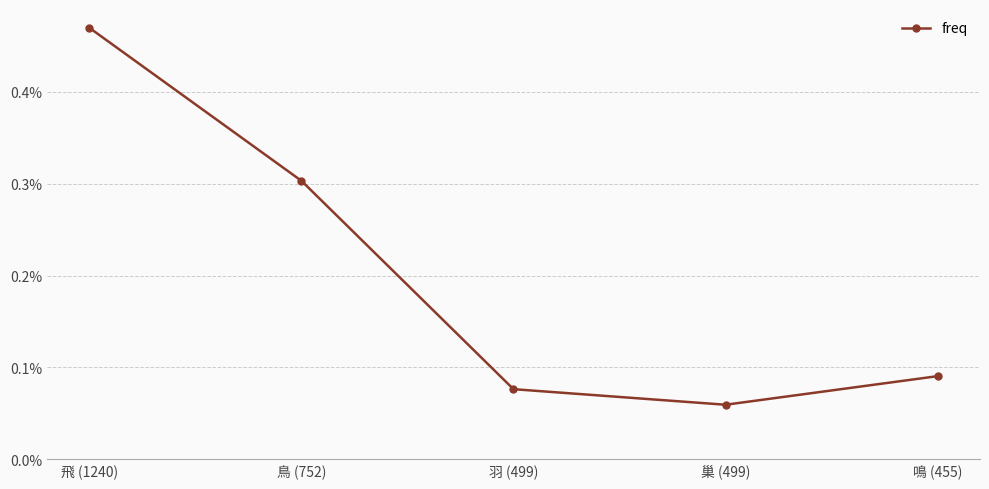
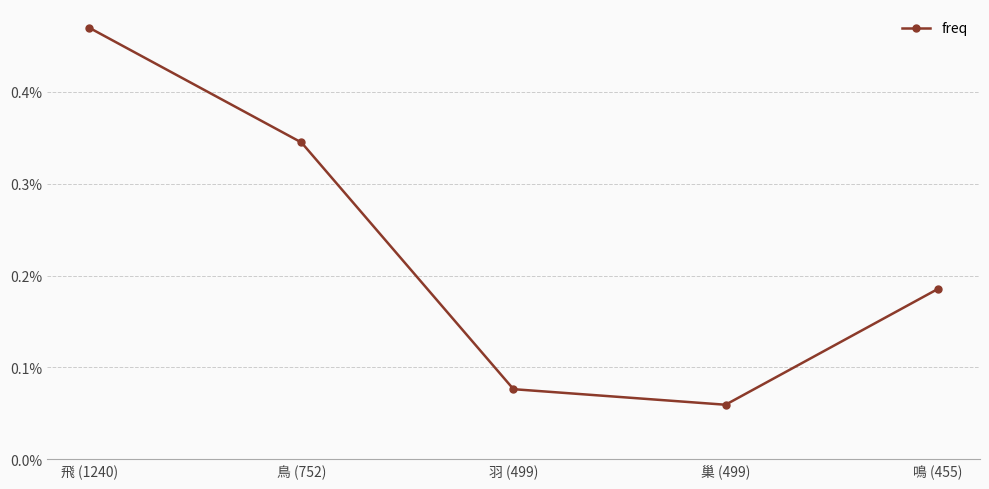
  {
    "飛 (1240)": "0.47%",
-   "鳥 (752)": "0.30%",
+   "鳥 (752)": "0.34%",
    "羽 (499)": "0.08%",
    "巢 (499)": "0.06%",
-   "鳴 (455)": "0.09%"
+   "鳴 (455)": "0.19%"
  }
